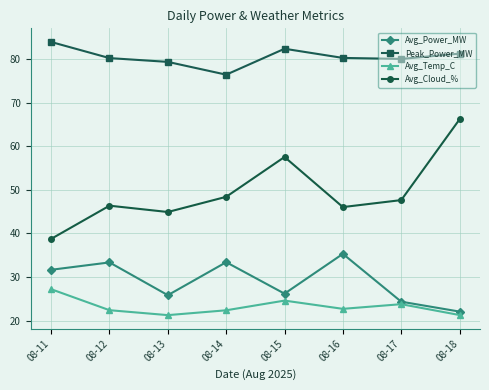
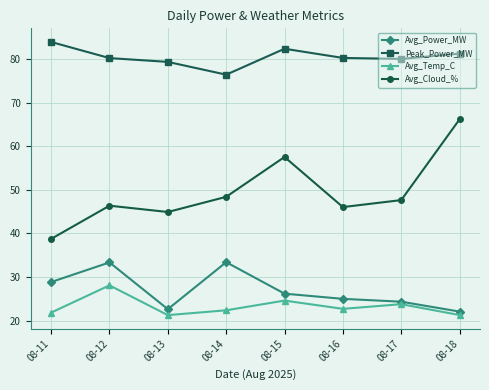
  {
    "Avg_Power_MW": {
-     "08-11": 32,
+     "08-11": 29,
      "08-12": 33,
-     "08-13": 26,
+     "08-13": 23,
      "08-14": 33,
      "08-15": 26,
-     "08-16": 35,
+     "08-16": 25,
      "08-18": 22
    },
    "Avg_Temp_C": {
-     "08-11": 27,
-     "08-12": 22,
+     "08-11": 22,
+     "08-12": 28,
      "08-13": 21,
      "08-14": 22,
      "08-15": 25,
      "08-16": 23,
      "08-18": 21
    }
  }
